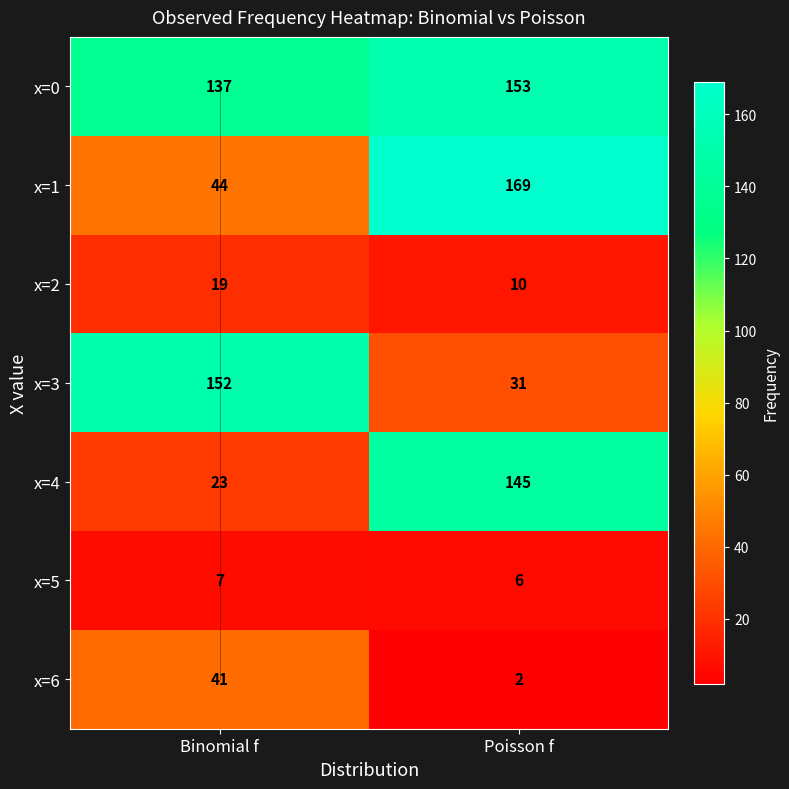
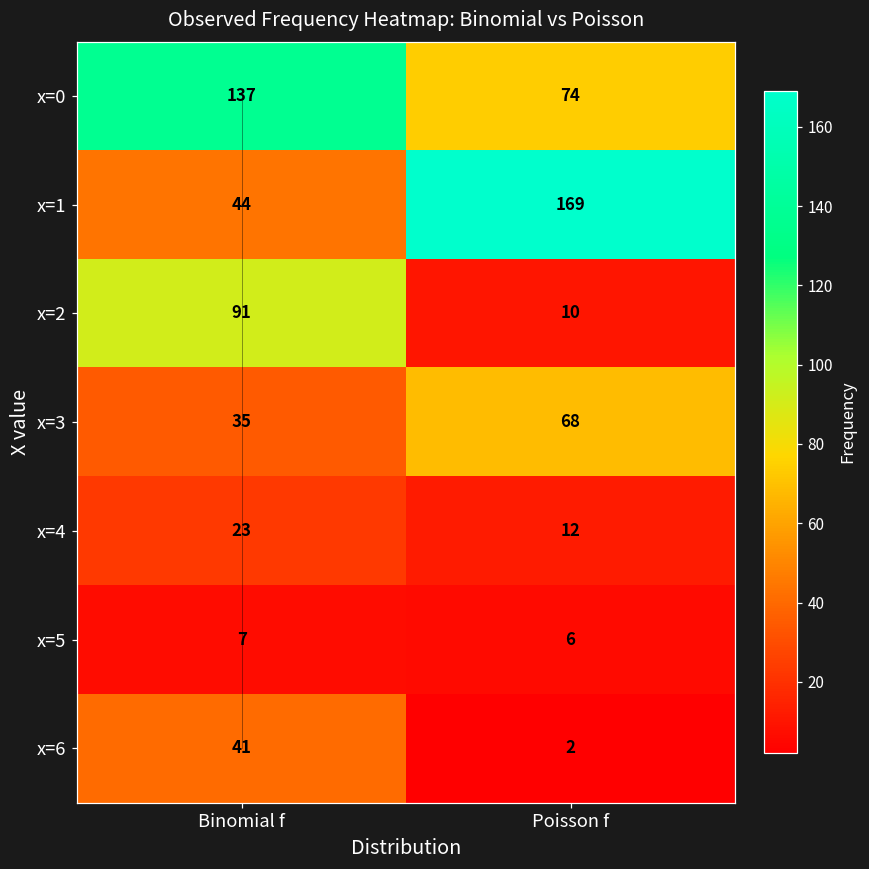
  {
    "x=0": {
-     "Poisson f": 153
+     "Poisson f": 74
    },
    "x=1": {
      "Binomial f": 44,
      "Poisson f": 169
    },
    "x=2": {
-     "Binomial f": 19,
+     "Binomial f": 91,
      "Poisson f": 10
    },
    "x=3": {
-     "Binomial f": 152,
-     "Poisson f": 31
+     "Binomial f": 35,
+     "Poisson f": 68
    },
    "x=4": {
      "Binomial f": 23,
-     "Poisson f": 145
+     "Poisson f": 12
    },
    "x=5": {
      "Binomial f": 7,
      "Poisson f": 6
    },
    "x=6": {
      "Poisson f": 2
    }
  }
